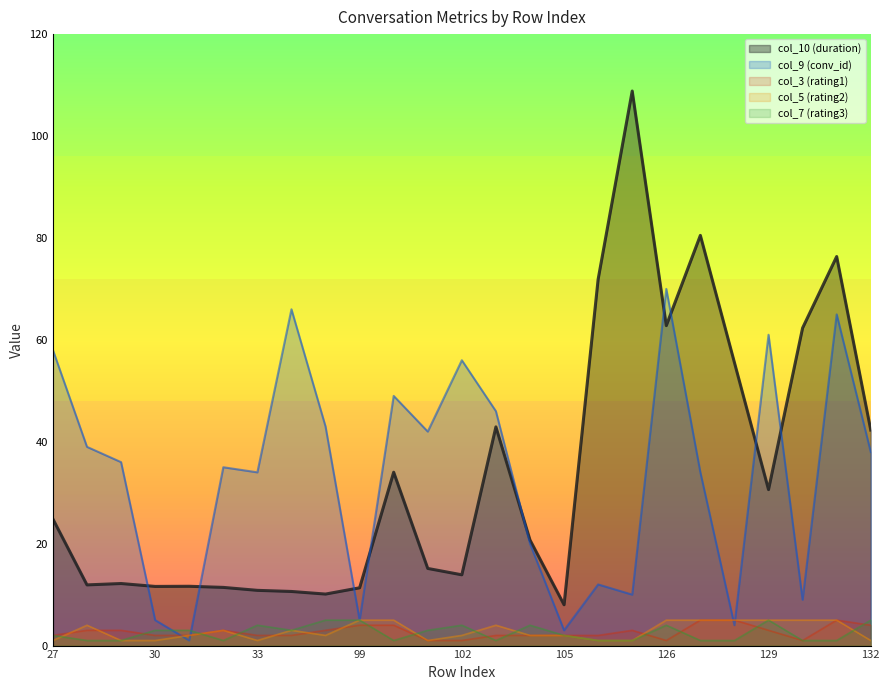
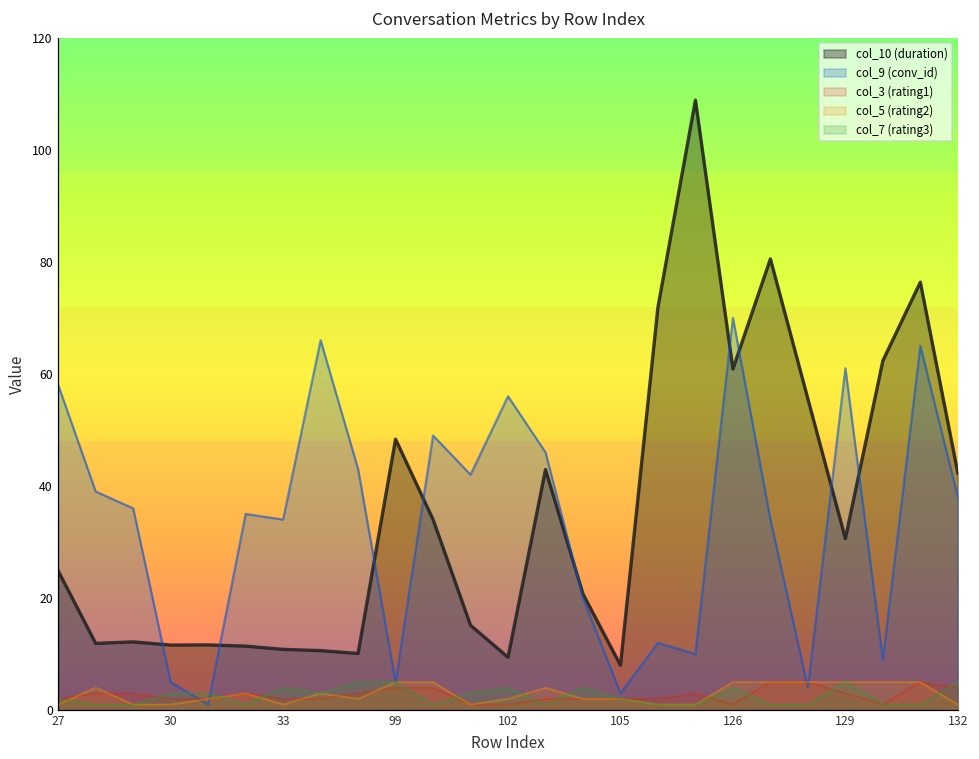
  {
    "col_10 (duration)": {
      "27": 25,
      "30": 12,
      "33": 11,
-     "99": 11,
-     "102": 14,
+     "99": 48,
+     "102": 9,
      "105": 8,
-     "126": 63,
+     "126": 61,
      "129": 31,
      "132": 42
    }
  }
